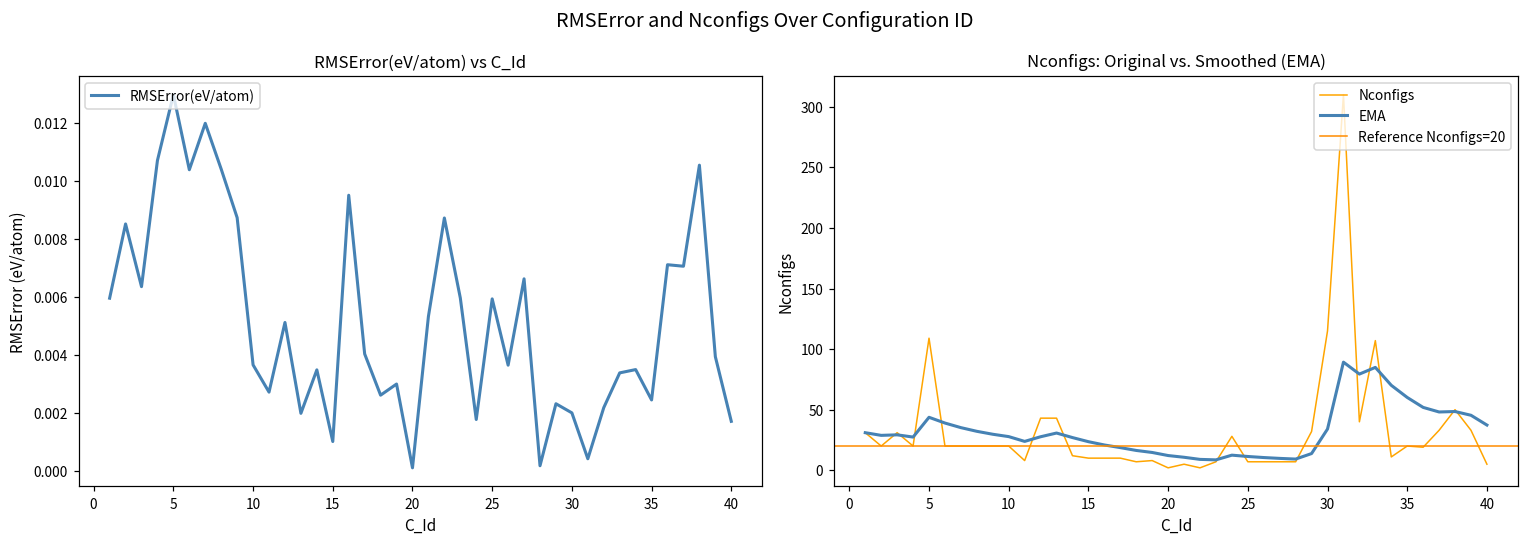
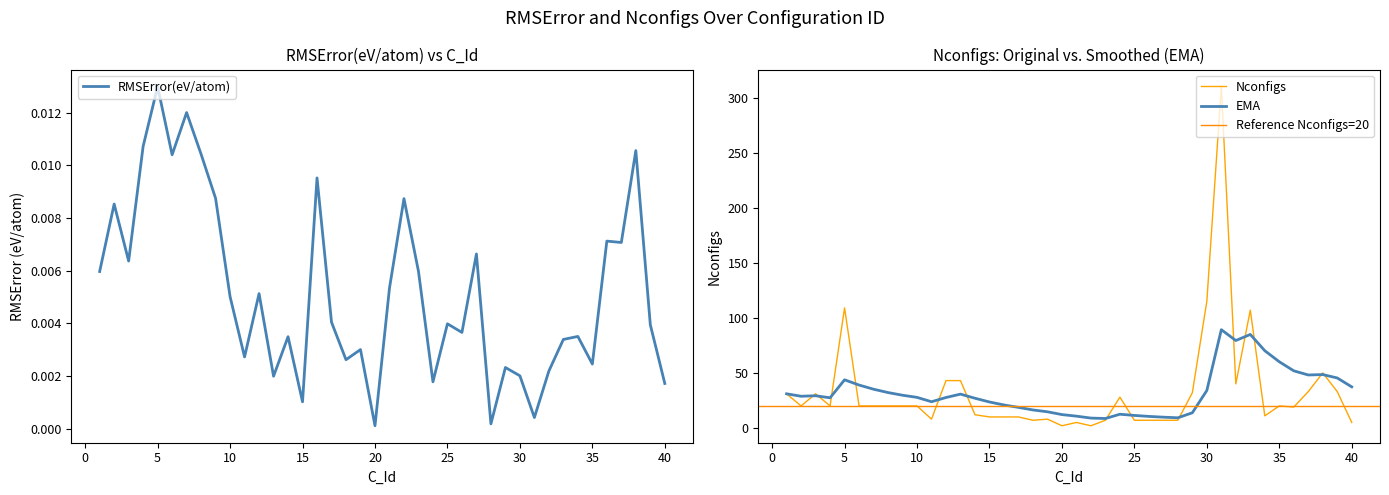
  {
    "RMSError(eV/atom) vs C_Id": {
-     "10": 0.0037,
+     "10": 0.0050,
      "15": 0.0010,
      "20": 0.0001,
-     "25": 0.0059,
+     "25": 0.0040,
      "30": 0.0020,
      "35": 0.0025,
      "40": 0.0017
    },
    "Nconfigs: Original vs. Smoothed (EMA)": {
      "Nconfigs": {
        "5": 109,
        "10": 20,
        "15": 10,
        "20": 2,
        "25": 7,
        "30": 115,
        "35": 20,
        "40": 5
      },
      "EMA": {
        "5": 44,
        "10": 28,
        "15": 24,
        "20": 12,
        "25": 11,
        "30": 34,
        "35": 60,
        "40": 37
      }
    }
  }
